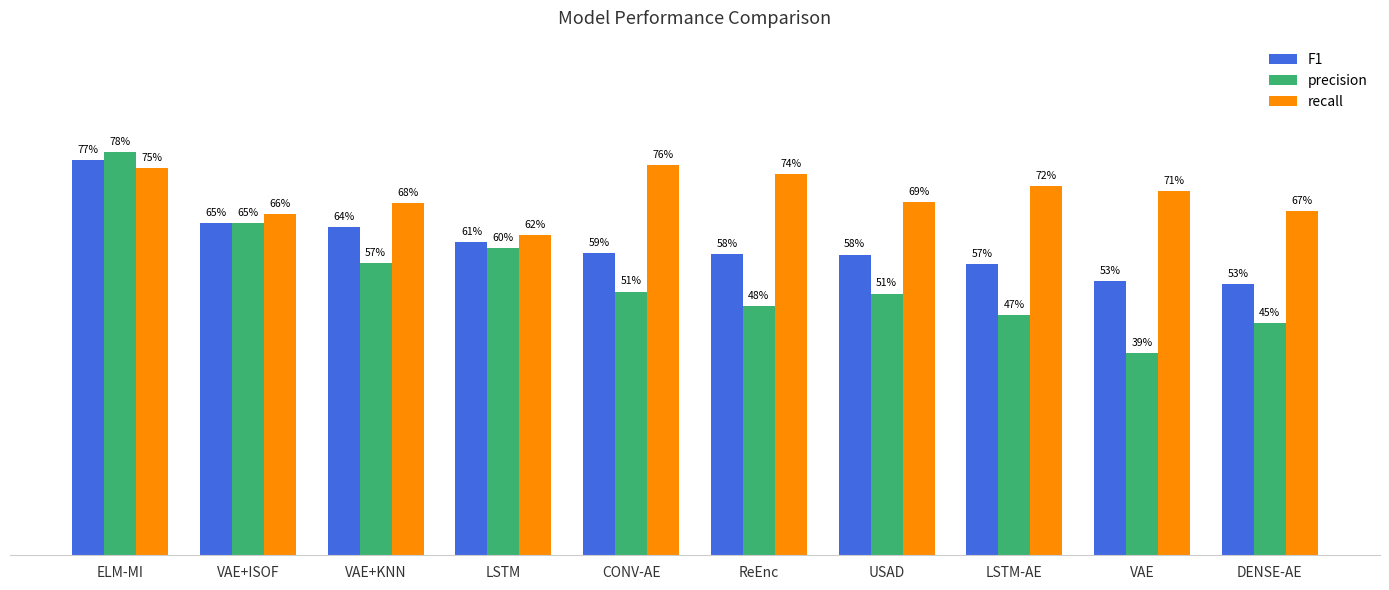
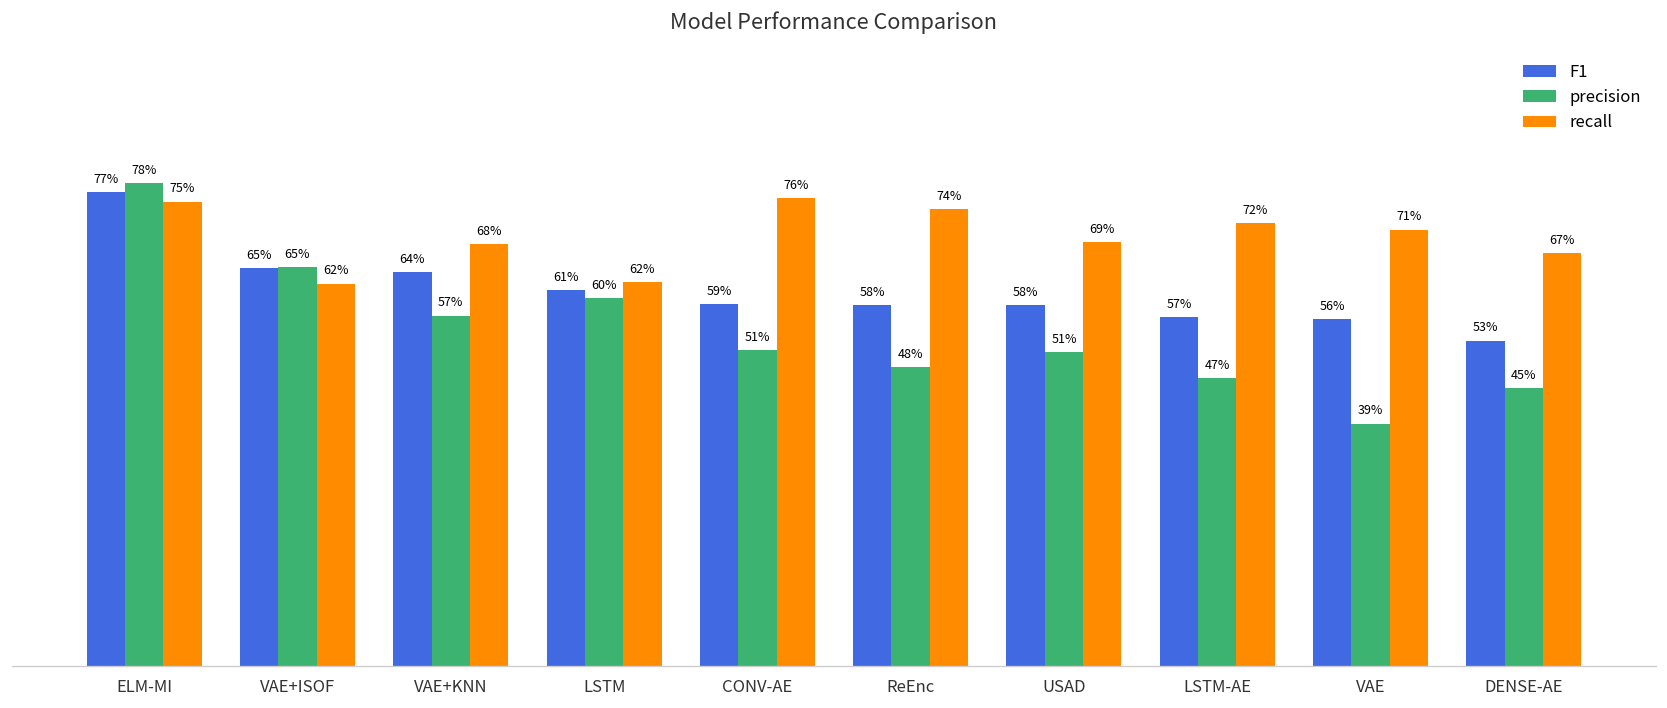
  {
    "F1": {
      "ELM-MI": "77%",
      "VAE+ISOF": "65%",
      "VAE+KNN": "64%",
      "LSTM": "61%",
      "CONV-AE": "59%",
      "ReEnc": "58%",
      "USAD": "58%",
      "LSTM-AE": "57%",
-     "VAE": "53%",
+     "VAE": "56%",
      "DENSE-AE": "53%"
    },
    "precision": {
      "ELM-MI": "78%",
      "VAE+ISOF": "65%",
      "VAE+KNN": "57%",
      "LSTM": "60%",
      "CONV-AE": "51%",
      "ReEnc": "48%",
      "USAD": "51%",
      "LSTM-AE": "47%",
      "VAE": "39%",
      "DENSE-AE": "45%"
    },
    "recall": {
      "ELM-MI": "75%",
-     "VAE+ISOF": "66%",
+     "VAE+ISOF": "62%",
      "VAE+KNN": "68%",
      "LSTM": "62%",
      "CONV-AE": "76%",
      "ReEnc": "74%",
      "USAD": "69%",
      "LSTM-AE": "72%",
      "VAE": "71%",
      "DENSE-AE": "67%"
    }
  }
